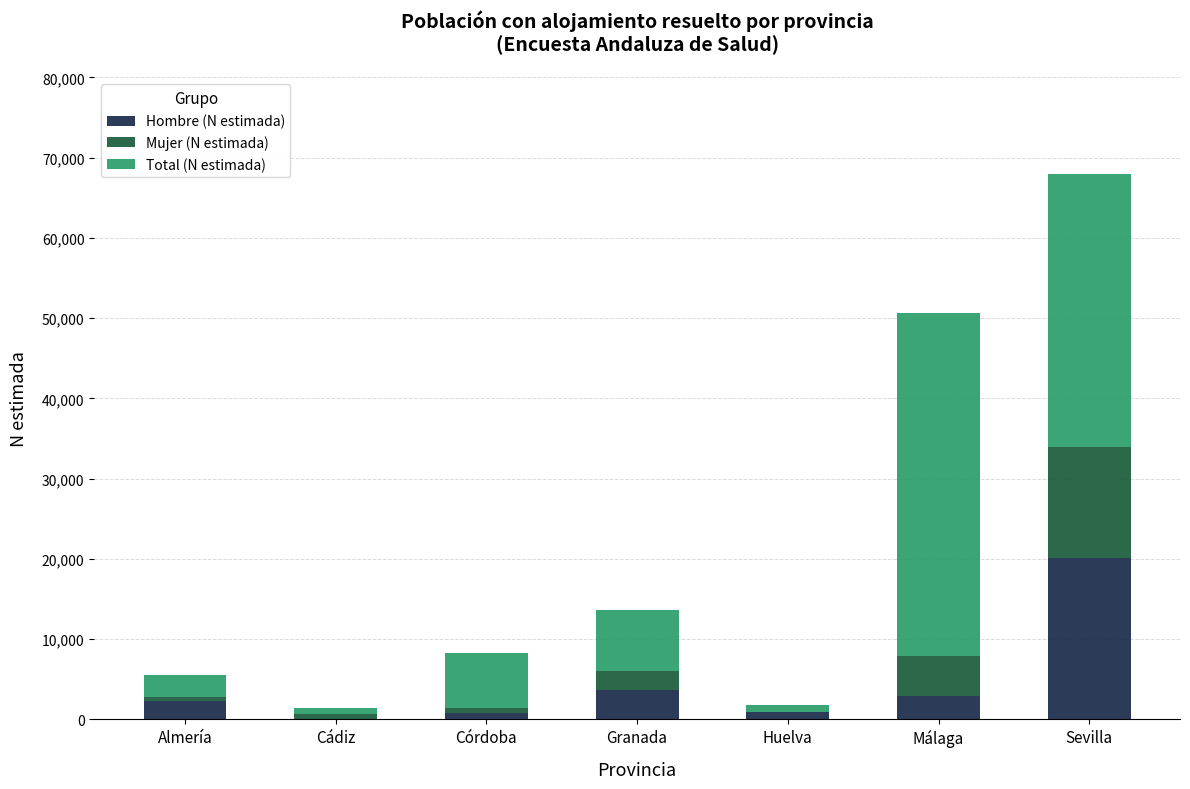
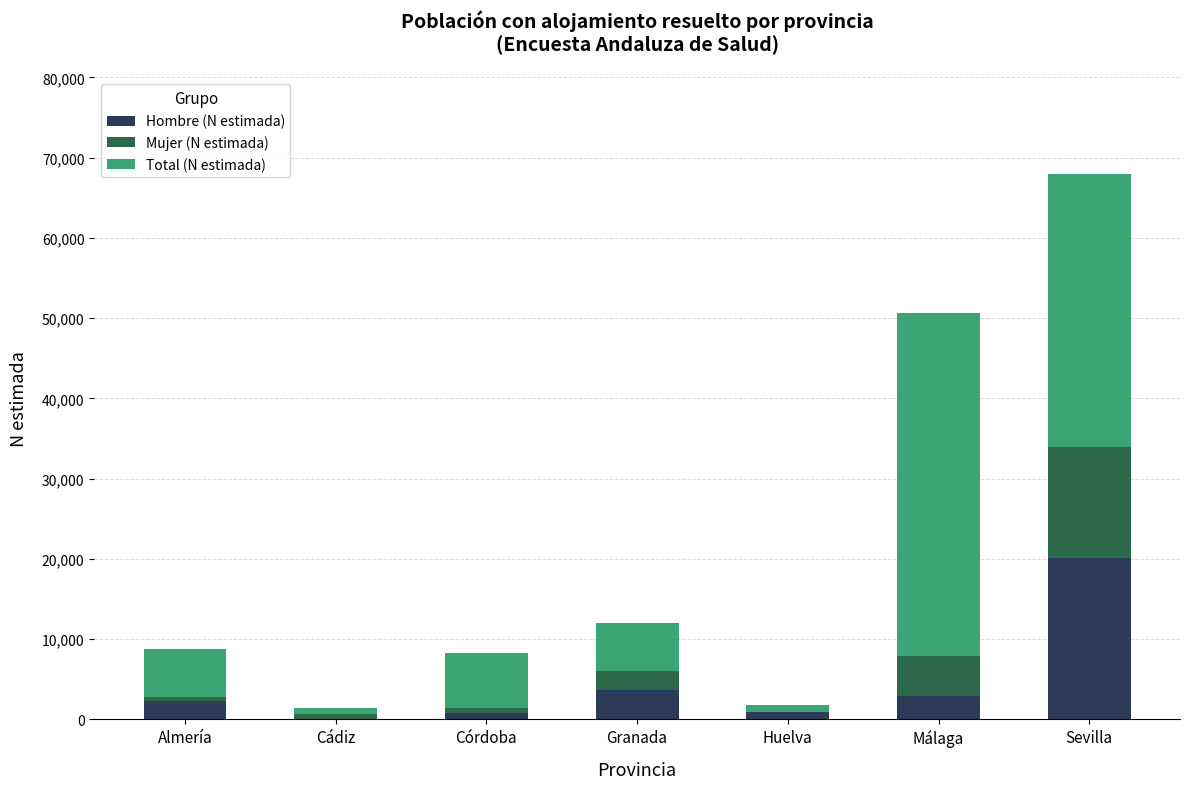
  {
    "Total (N estimada)": {
-     "Almería": "3,000",
+     "Almería": "6,000",
      "Cádiz": "1,000",
      "Córdoba": "7,000",
-     "Granada": "8,000",
+     "Granada": "6,000",
      "Huelva": "1,000",
      "Málaga": "43,000",
      "Sevilla": "34,000"
    }
  }
